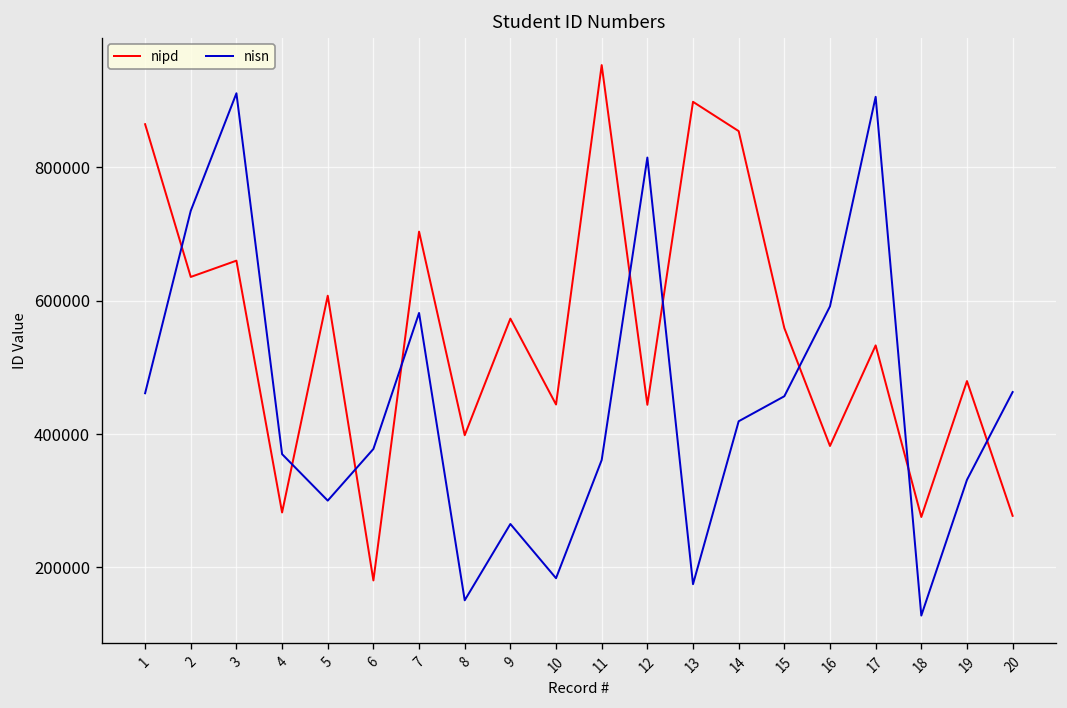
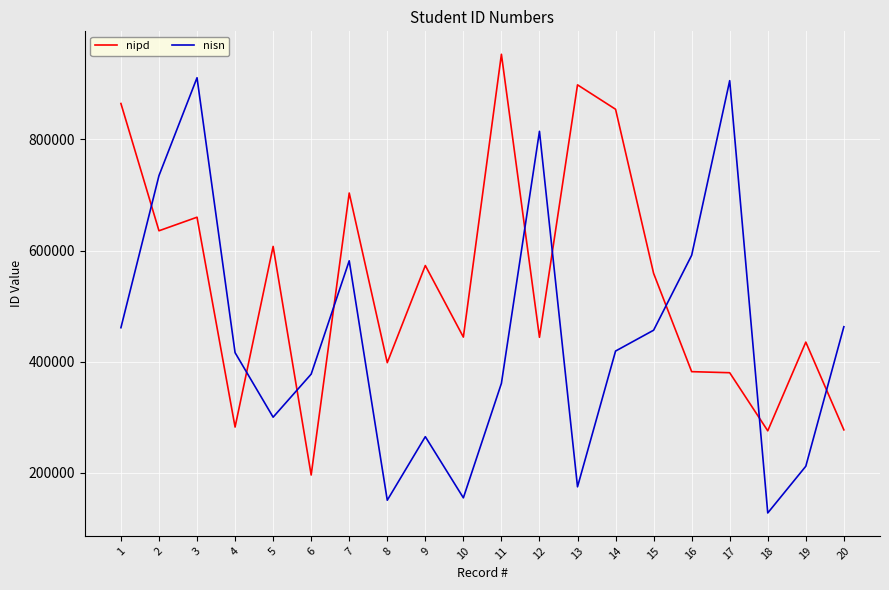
  {
    "nipd": {
      "1": 860000,
      "2": 640000,
      "3": 660000,
      "4": 280000,
      "5": 610000,
-     "6": 180000,
+     "6": 200000,
      "7": 700000,
      "8": 400000,
      "9": 570000,
      "10": 440000,
      "11": 950000,
      "12": 440000,
      "13": 900000,
      "14": 850000,
      "15": 560000,
      "16": 380000,
-     "17": 530000,
+     "17": 380000,
      "18": 280000,
-     "19": 480000,
+     "19": 440000,
      "20": 280000
    },
    "nisn": {
      "1": 460000,
      "2": 730000,
      "3": 910000,
-     "4": 370000,
+     "4": 420000,
      "5": 300000,
      "6": 380000,
      "7": 580000,
      "8": 150000,
      "9": 270000,
-     "10": 180000,
+     "10": 160000,
      "11": 360000,
      "12": 810000,
      "13": 170000,
      "14": 420000,
      "15": 460000,
      "16": 590000,
      "17": 910000,
      "18": 130000,
-     "19": 330000,
+     "19": 210000,
      "20": 460000
    }
  }
